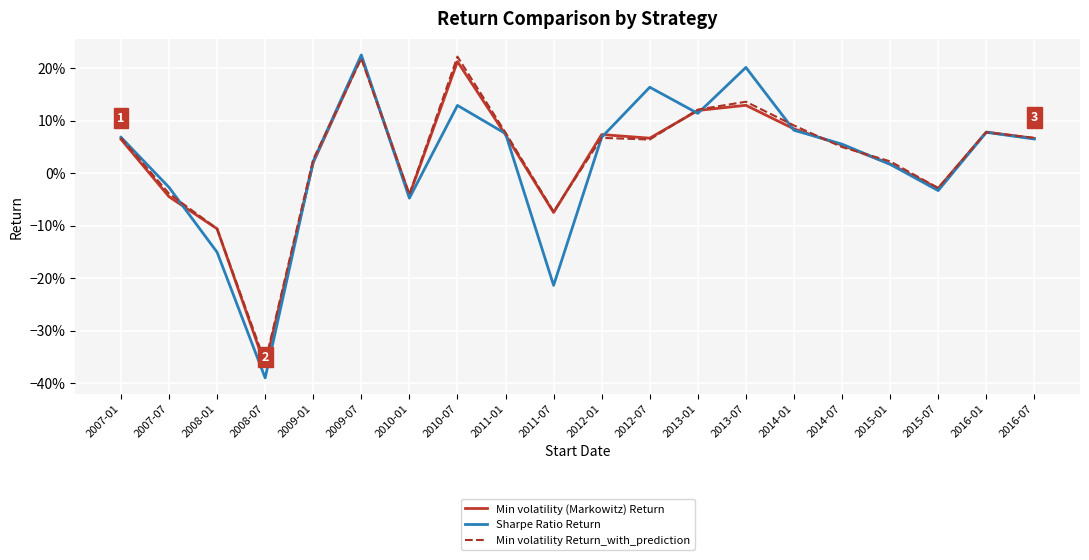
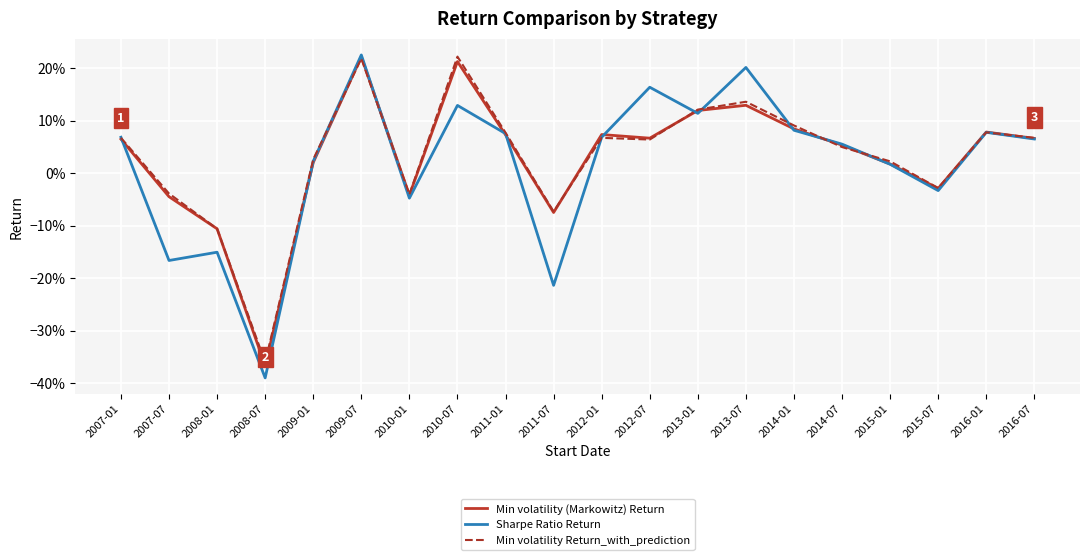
  {
    "Sharpe Ratio Return": {
-     "2007-07": "-3%",
+     "2007-07": "-17%",
      "2008-01": "-15%",
      "2008-07": "-39%",
      "2010-01": "-5%",
      "2010-07": "13%",
      "2011-07": "-21%",
      "2012-07": "16%",
      "2013-01": "11%",
      "2013-07": "20%"
    }
  }
